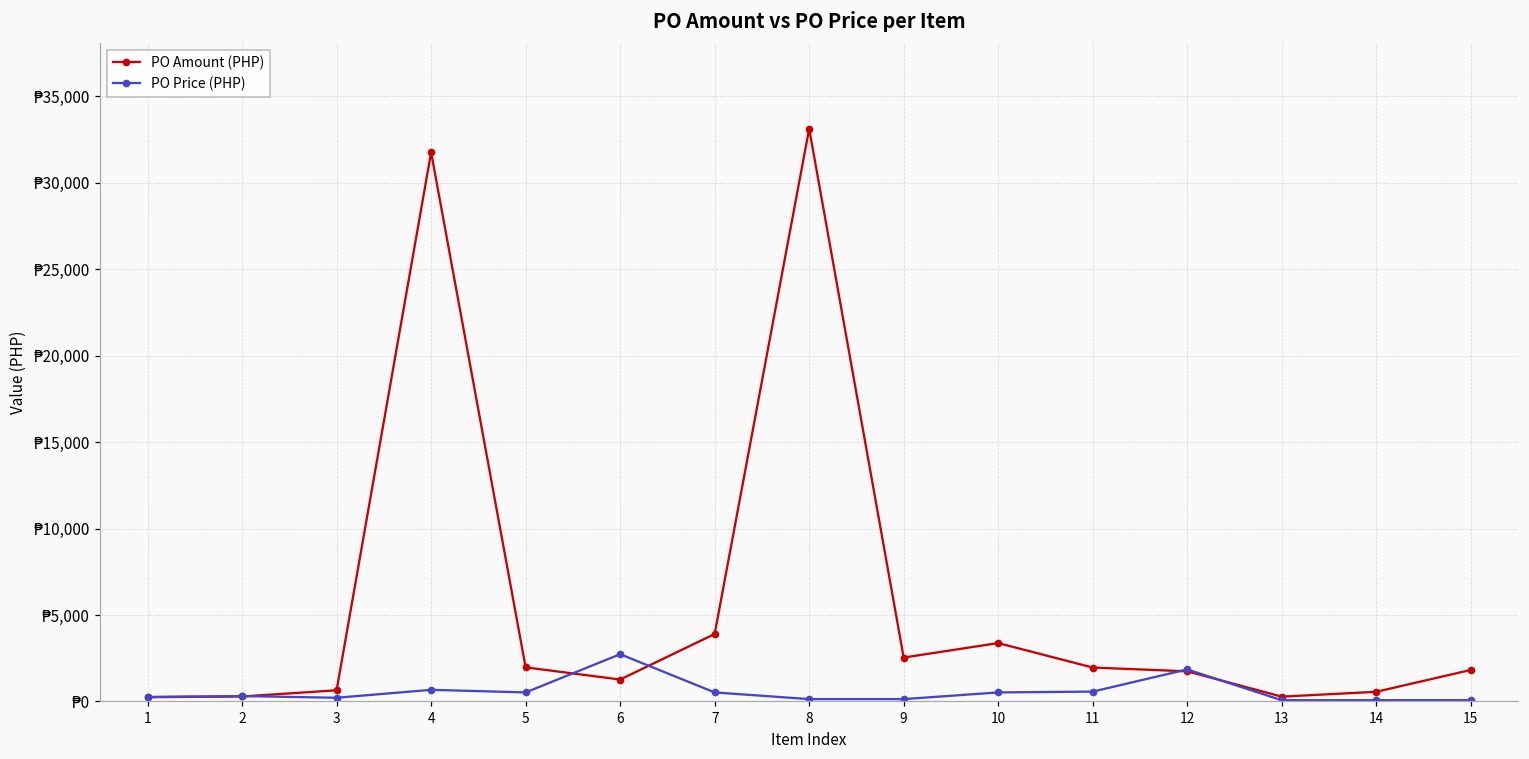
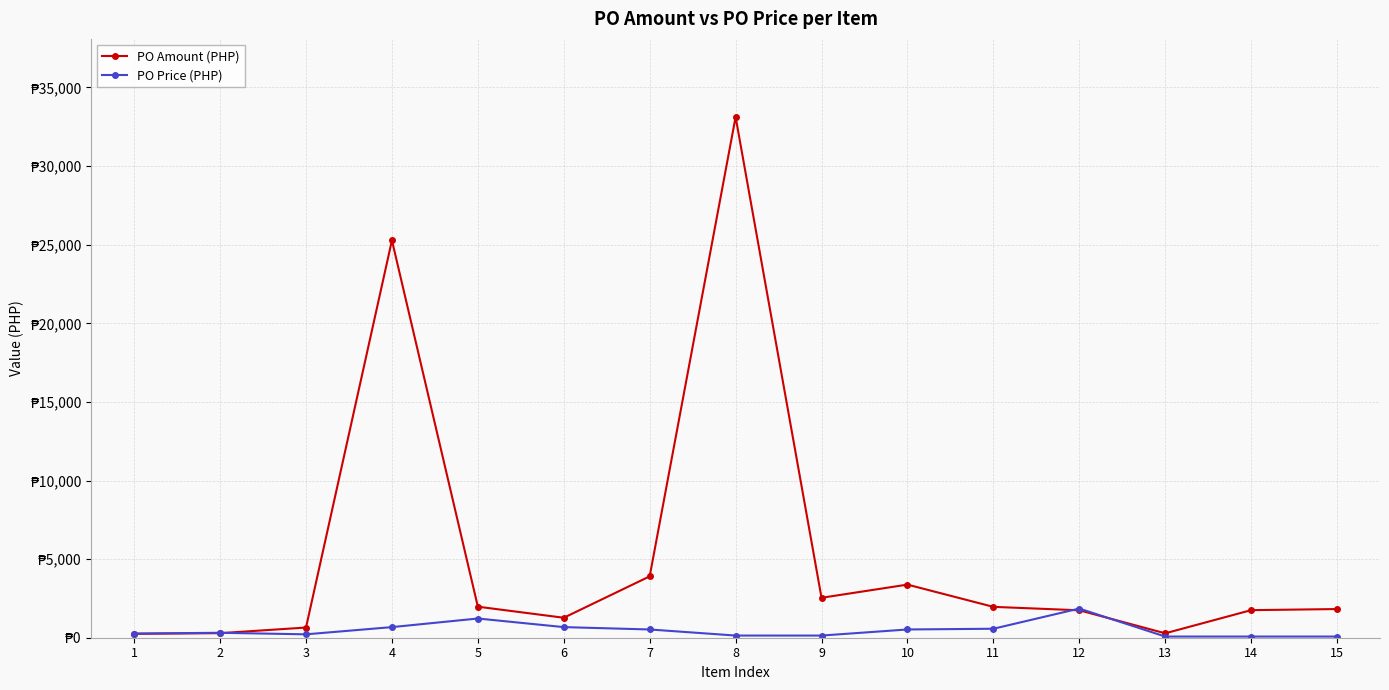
  {
    "PO Amount (PHP)": {
      "3": "₱600",
-     "4": "₱31,800",
+     "4": "₱25,300",
      "5": "₱2,000",
      "6": "₱1,300",
      "7": "₱3,900",
      "8": "₱33,100",
      "9": "₱2,500",
      "10": "₱3,400",
      "11": "₱2,000",
      "13": "₱300",
-     "14": "₱600",
+     "14": "₱1,800",
      "15": "₱1,800"
    },
    "PO Price (PHP)": {
      "3": "₱200",
      "4": "₱700",
-     "5": "₱500",
-     "6": "₱2,700",
+     "5": "₱1,200",
+     "6": "₱700",
      "7": "₱500",
      "8": "₱100",
      "9": "₱100",
      "10": "₱500",
      "11": "₱600",
      "13": "₱100",
      "14": "₱100",
      "15": "₱100"
    }
  }
